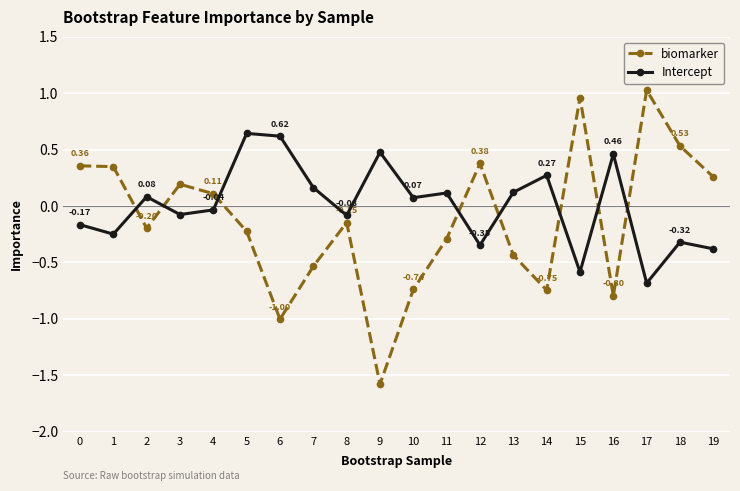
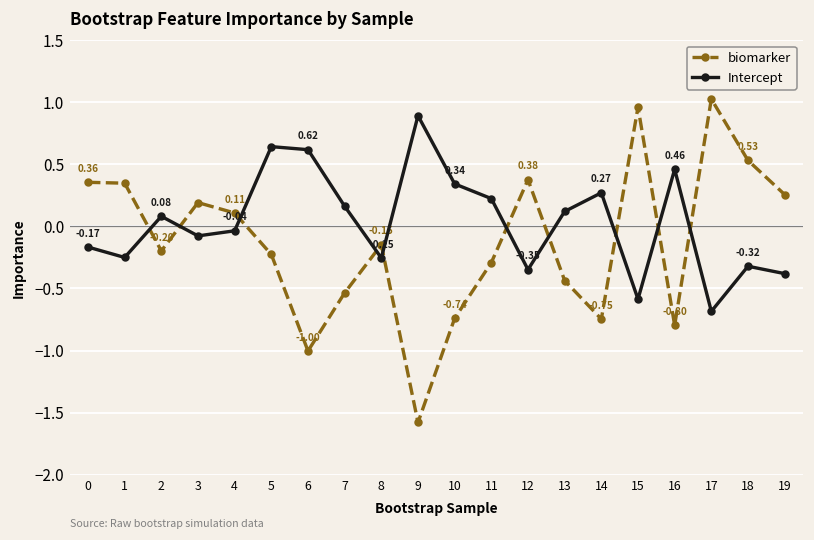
  {
    "biomarker": {
      "0": 0.36,
      "2": -0.20,
      "4": 0.11,
      "6": -1.00,
      "8": -0.15,
      "10": -0.74,
      "12": 0.38,
      "14": -0.75,
      "16": -0.80,
      "18": 0.53
    },
    "Intercept": {
      "0": -0.17,
      "2": 0.08,
      "6": 0.62,
-     "8": -0.08,
-     "9": 0.48,
-     "10": 0.07,
-     "11": 0.11,
+     "8": -0.25,
+     "9": 0.89,
+     "10": 0.34,
+     "11": 0.22,
      "12": -0.35,
      "14": 0.27,
      "16": 0.46,
      "18": -0.32
    }
  }
